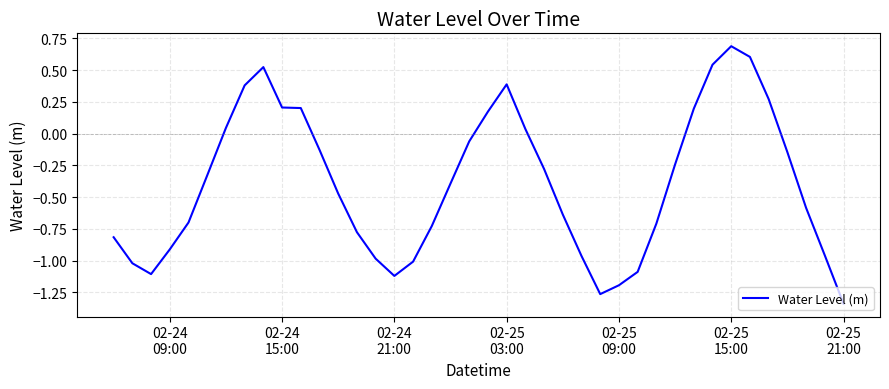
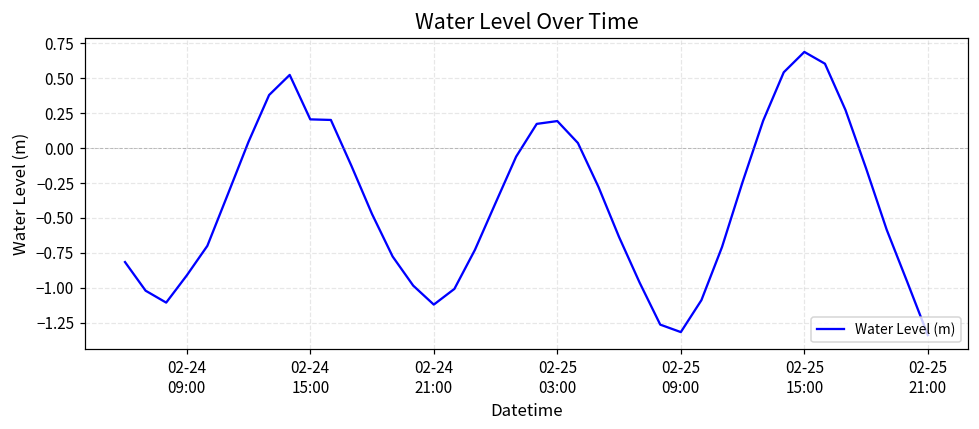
  {
    "02-24 09:00": -0.91,
    "02-24 15:00": 0.21,
    "02-24 21:00": -1.12,
-   "02-25 03:00": 0.39,
-   "02-25 09:00": -1.19,
+   "02-25 03:00": 0.19,
+   "02-25 09:00": -1.32,
    "02-25 15:00": 0.69
  }
